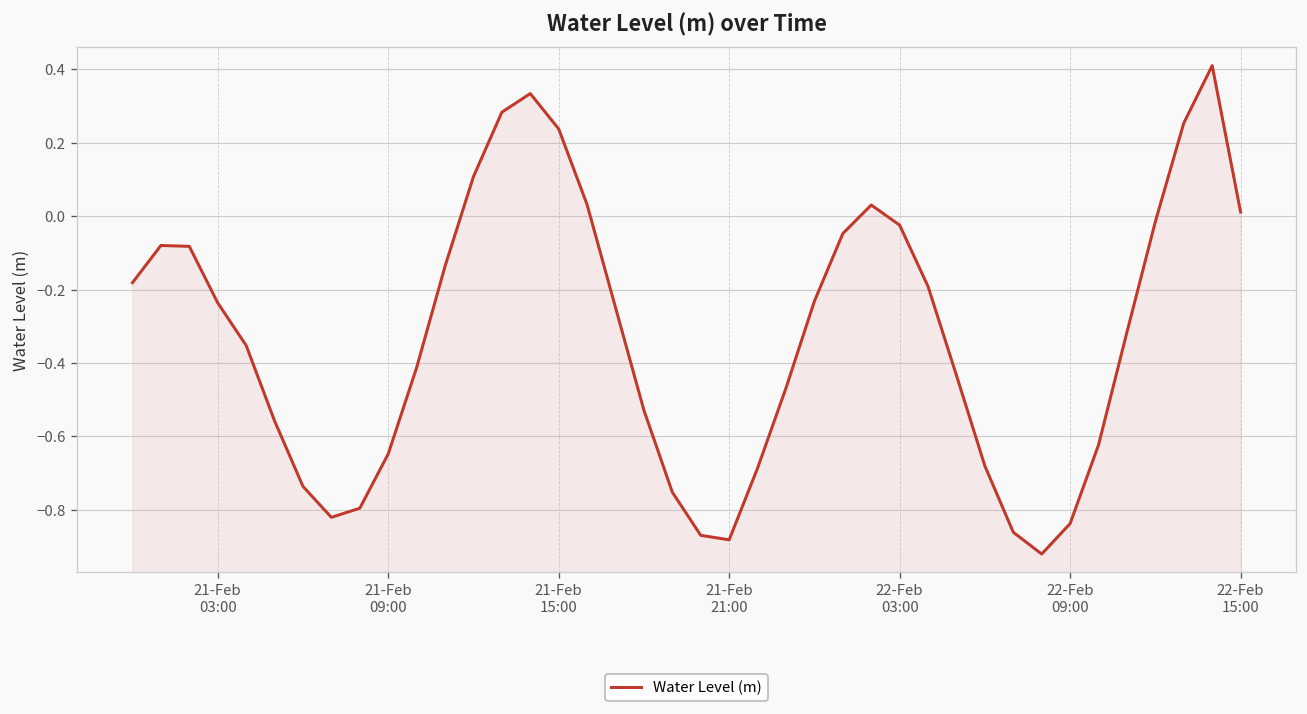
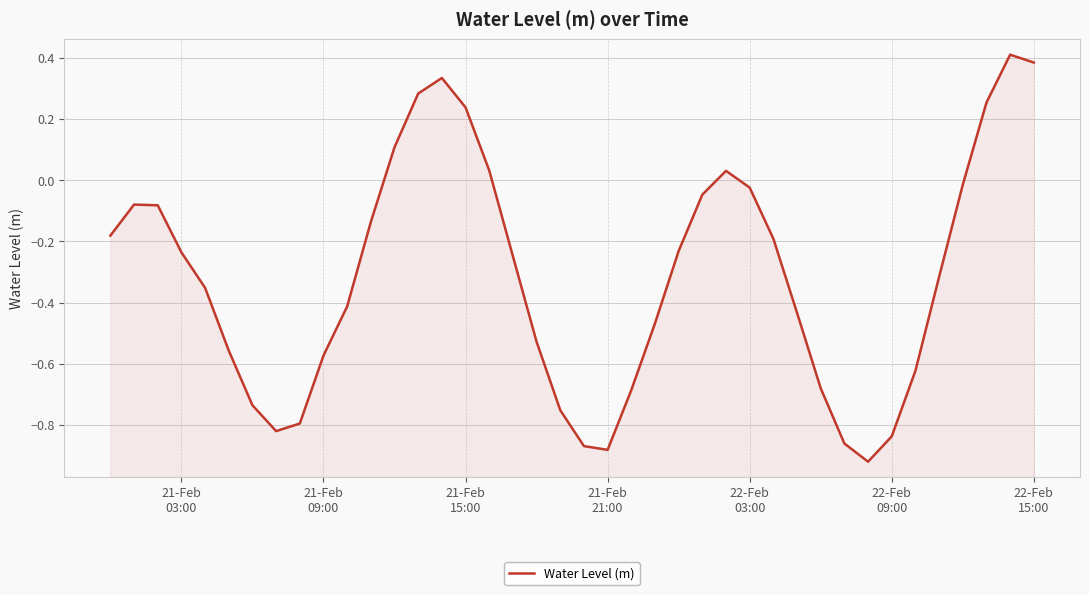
  {
    "21-Feb 03:00": -0.24,
-   "21-Feb 09:00": -0.65,
+   "21-Feb 09:00": -0.57,
    "21-Feb 15:00": 0.24,
    "21-Feb 21:00": -0.88,
    "22-Feb 03:00": -0.02,
    "22-Feb 09:00": -0.84,
-   "22-Feb 15:00": 0.01
+   "22-Feb 15:00": 0.38
  }
